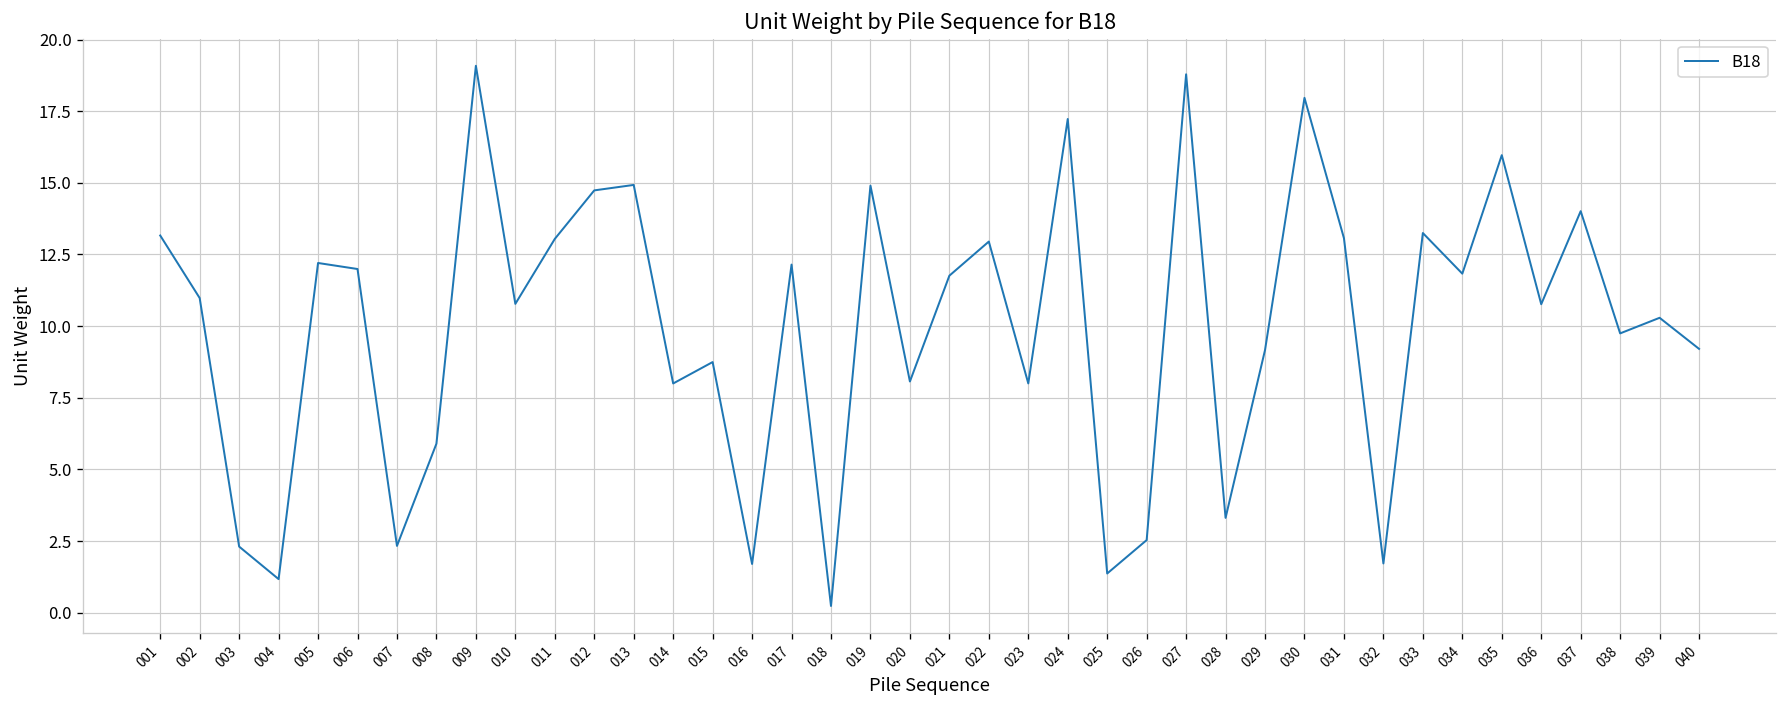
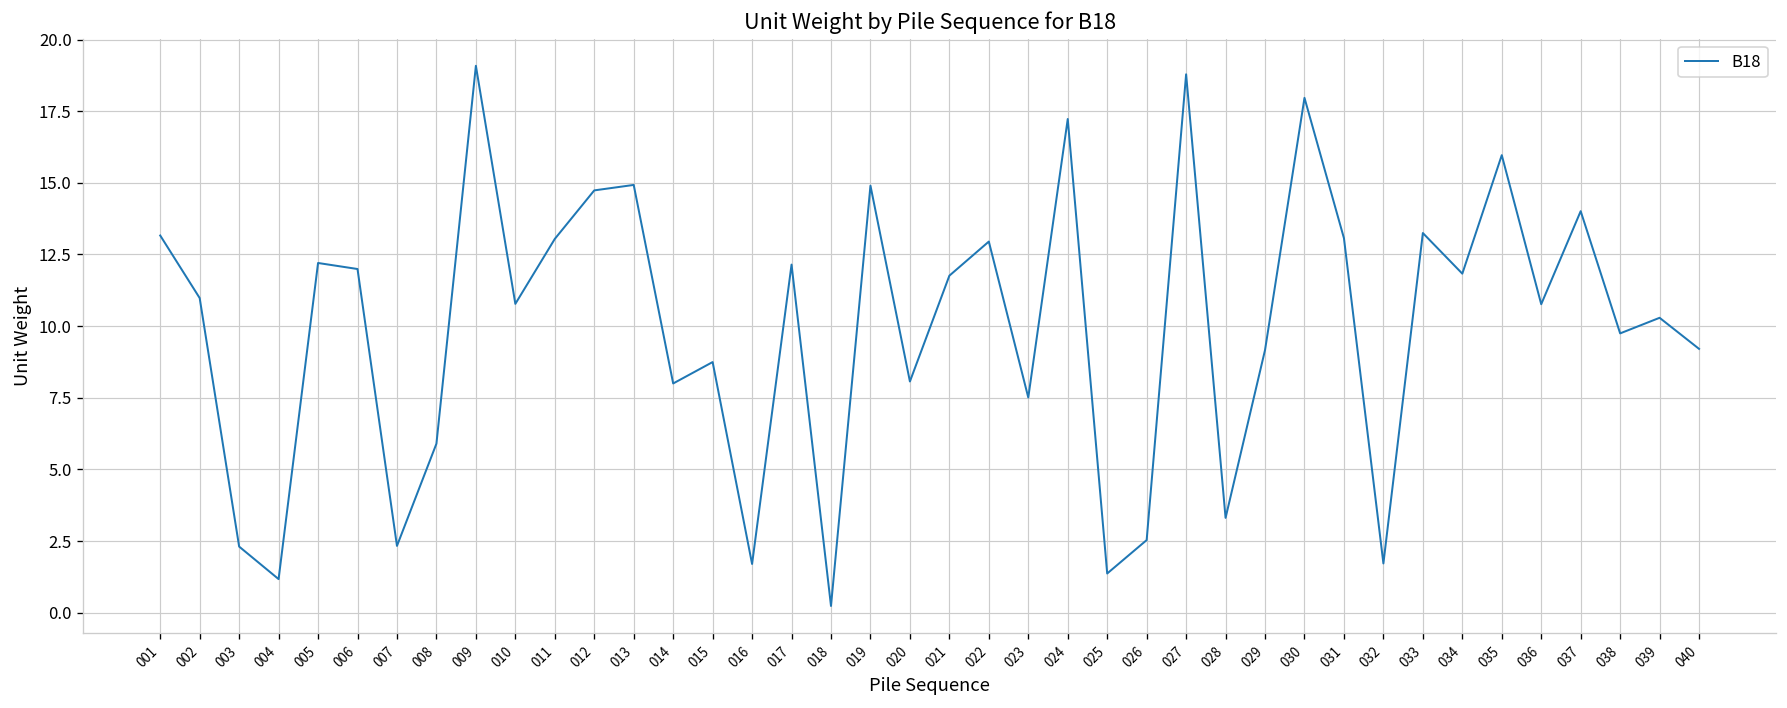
  {
    "001": 13.2,
    "002": 11.0,
    "003": 2.3,
    "004": 1.2,
    "005": 12.2,
    "006": 12.0,
    "007": 2.3,
    "008": 5.9,
    "009": 19.1,
    "010": 10.8,
    "011": 13.0,
    "012": 14.7,
    "013": 14.9,
    "014": 8.0,
    "015": 8.7,
    "016": 1.7,
    "017": 12.1,
    "018": 0.2,
    "019": 14.9,
    "020": 8.1,
    "021": 11.8,
    "022": 13.0,
-   "023": 8.0,
+   "023": 7.5,
    "024": 17.2,
    "025": 1.4,
    "026": 2.5,
    "027": 18.8,
    "028": 3.3,
    "029": 9.2,
    "030": 18.0,
    "031": 13.1,
    "032": 1.7,
    "033": 13.2,
    "034": 11.8,
    "035": 16.0,
    "036": 10.8,
    "037": 14.0,
    "038": 9.7,
    "039": 10.3,
    "040": 9.2
  }
